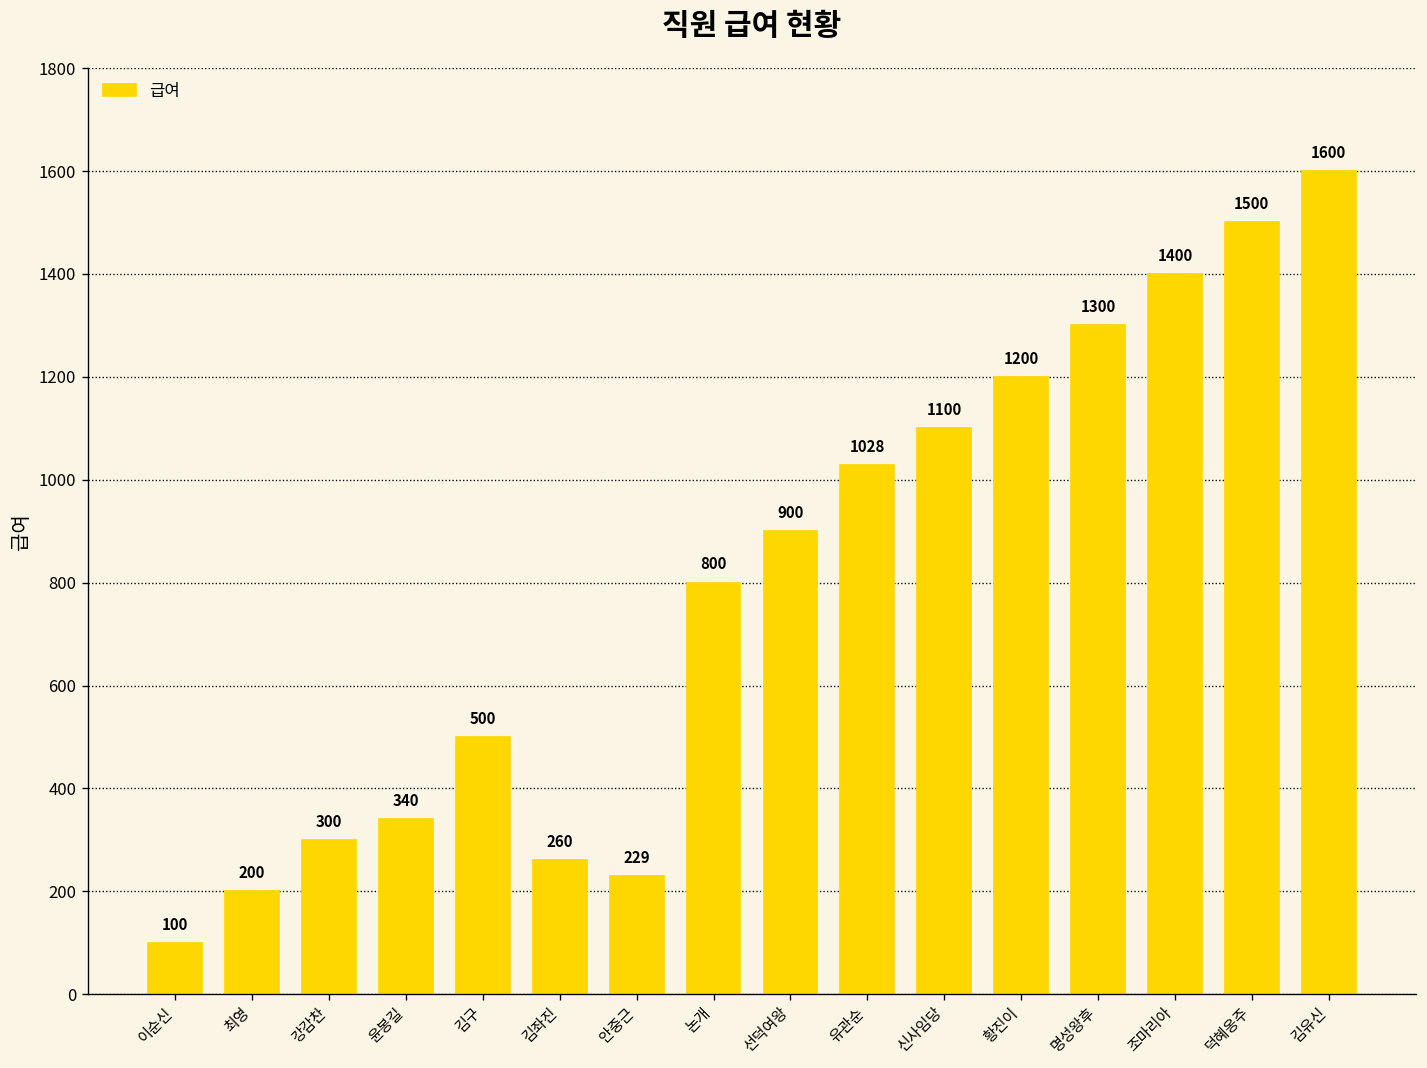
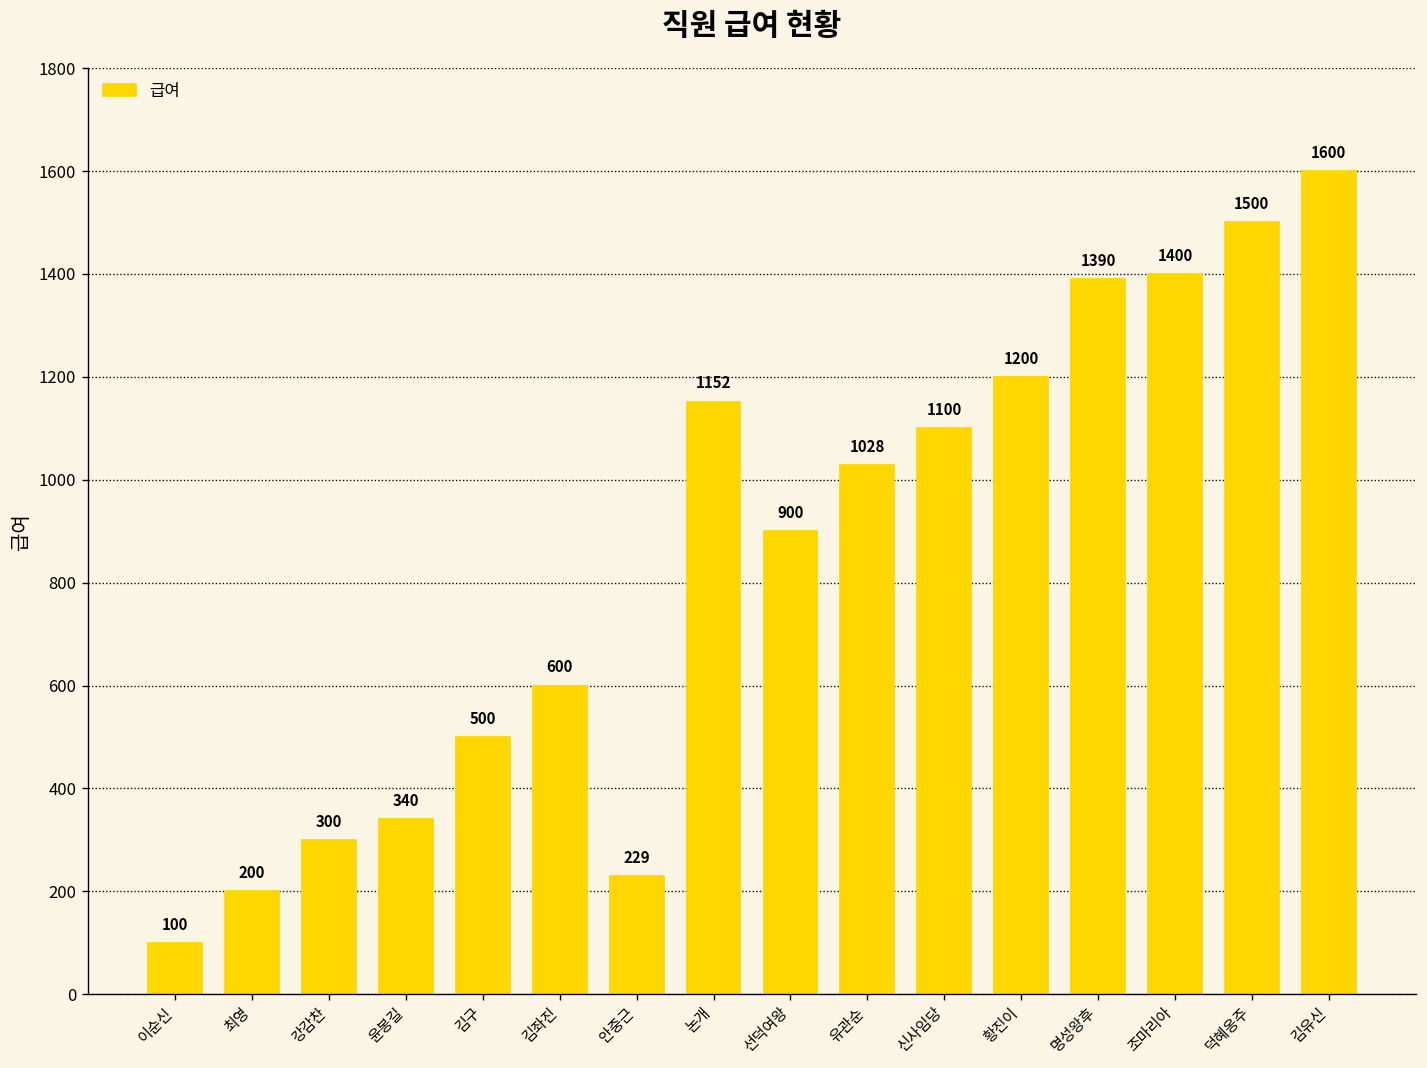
  {
    "이순신": 100,
    "최영": 200,
    "강감찬": 300,
    "윤봉길": 340,
    "김구": 500,
-   "김좌진": 260,
+   "김좌진": 600,
    "안중근": 229,
-   "논개": 800,
+   "논개": 1152,
    "선덕여왕": 900,
    "유관순": 1028,
    "신사임당": 1100,
    "황진이": 1200,
-   "명성왕후": 1300,
+   "명성왕후": 1390,
    "조마리아": 1400,
    "덕혜옹주": 1500,
    "김유신": 1600
  }
